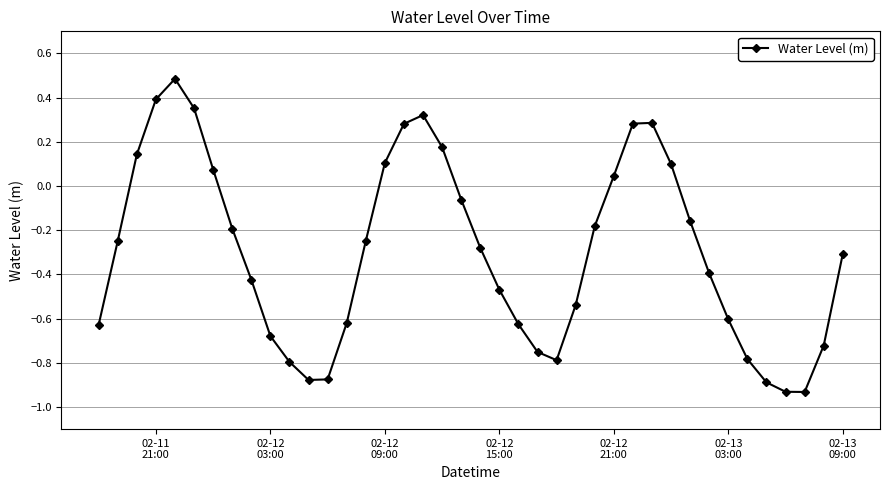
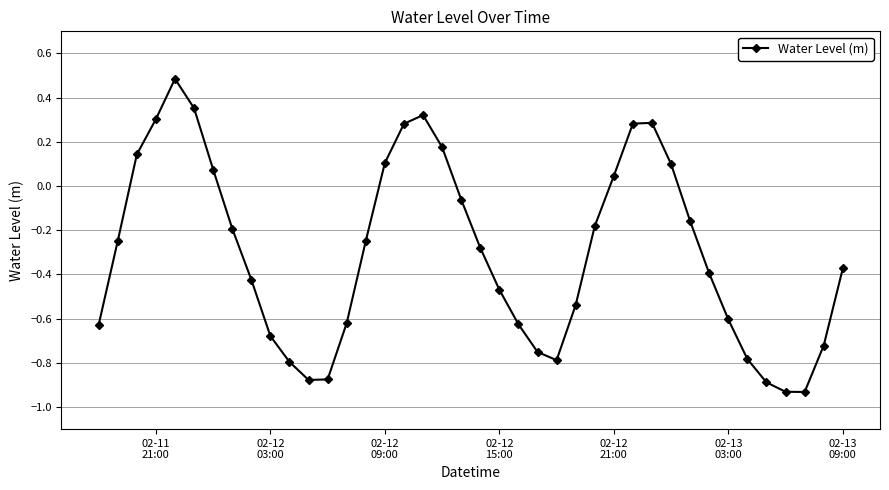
  {
-   "02-11 21:00": 0.39,
+   "02-11 21:00": 0.30,
    "02-12 03:00": -0.68,
    "02-12 09:00": 0.10,
    "02-12 15:00": -0.47,
    "02-12 21:00": 0.05,
    "02-13 03:00": -0.60,
-   "02-13 09:00": -0.31
+   "02-13 09:00": -0.37
  }
